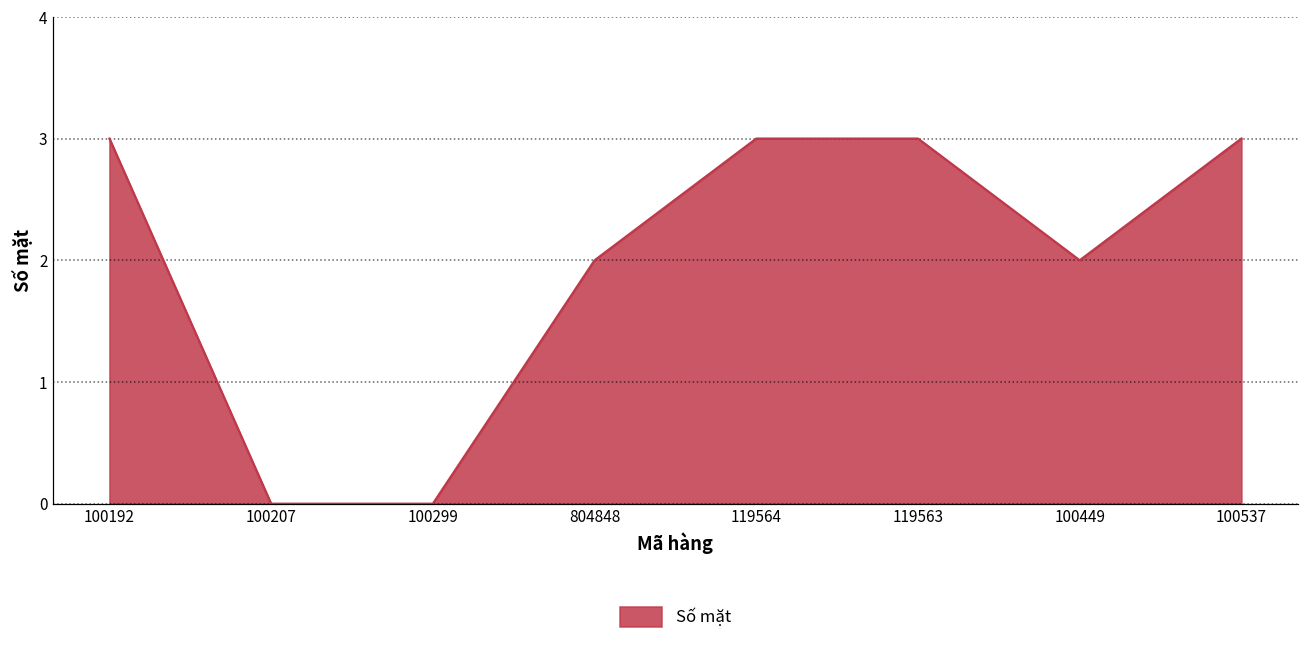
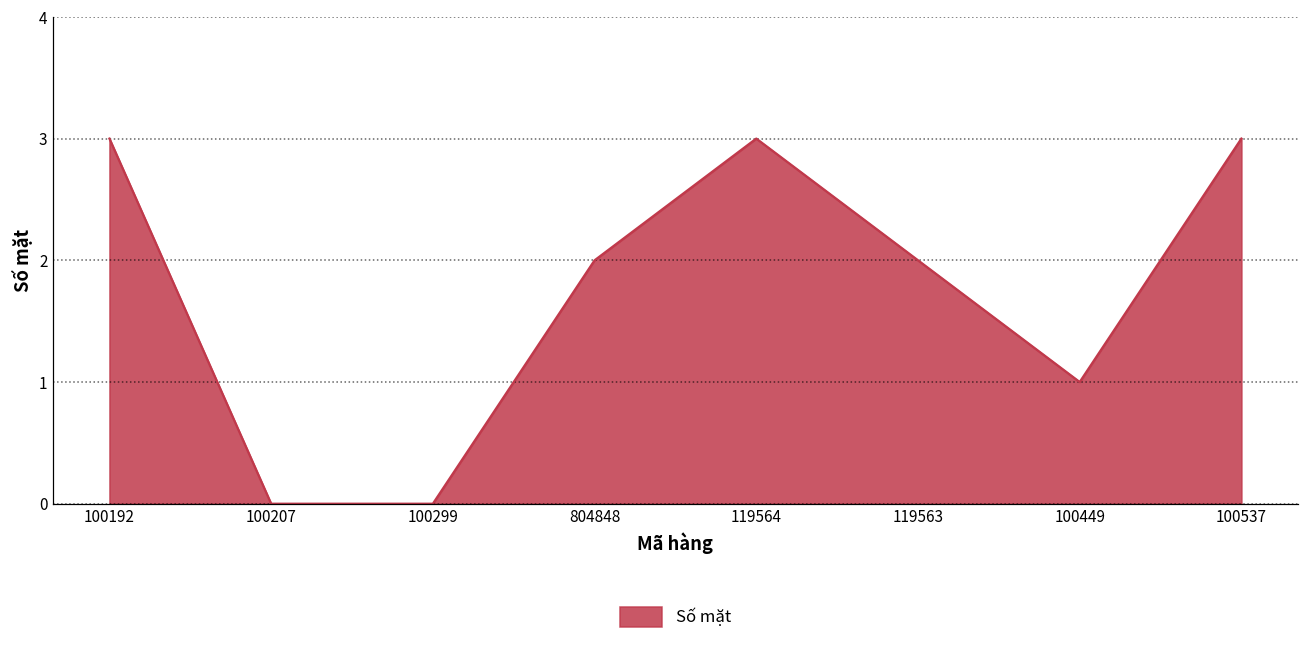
  {
    "100192": 3,
    "100207": 0,
    "100299": 0,
    "804848": 2,
    "119564": 3,
-   "119563": 3,
-   "100449": 2,
+   "119563": 2,
+   "100449": 1,
    "100537": 3
  }
